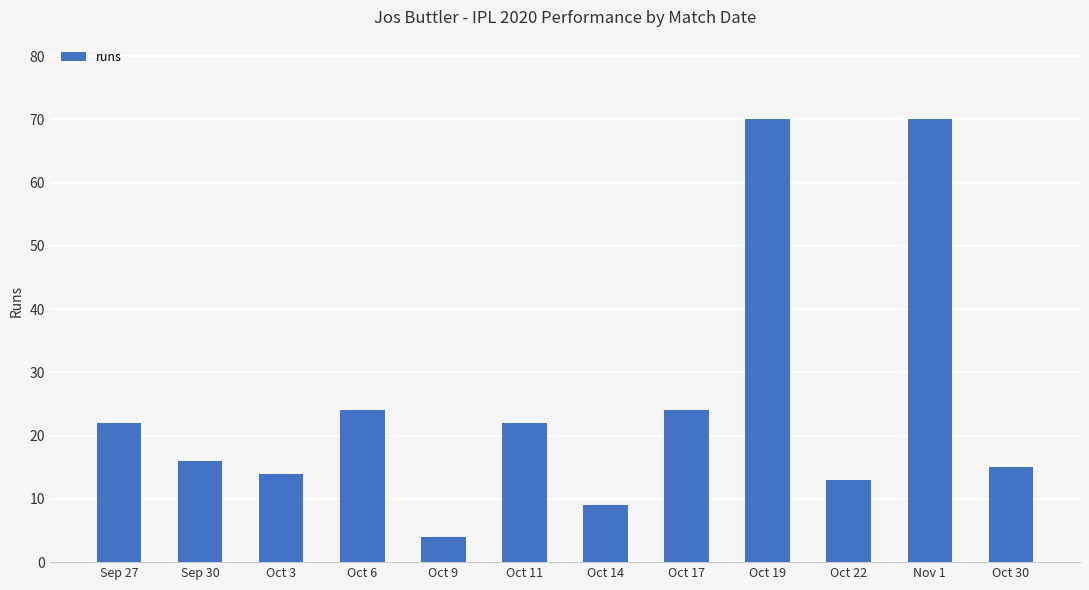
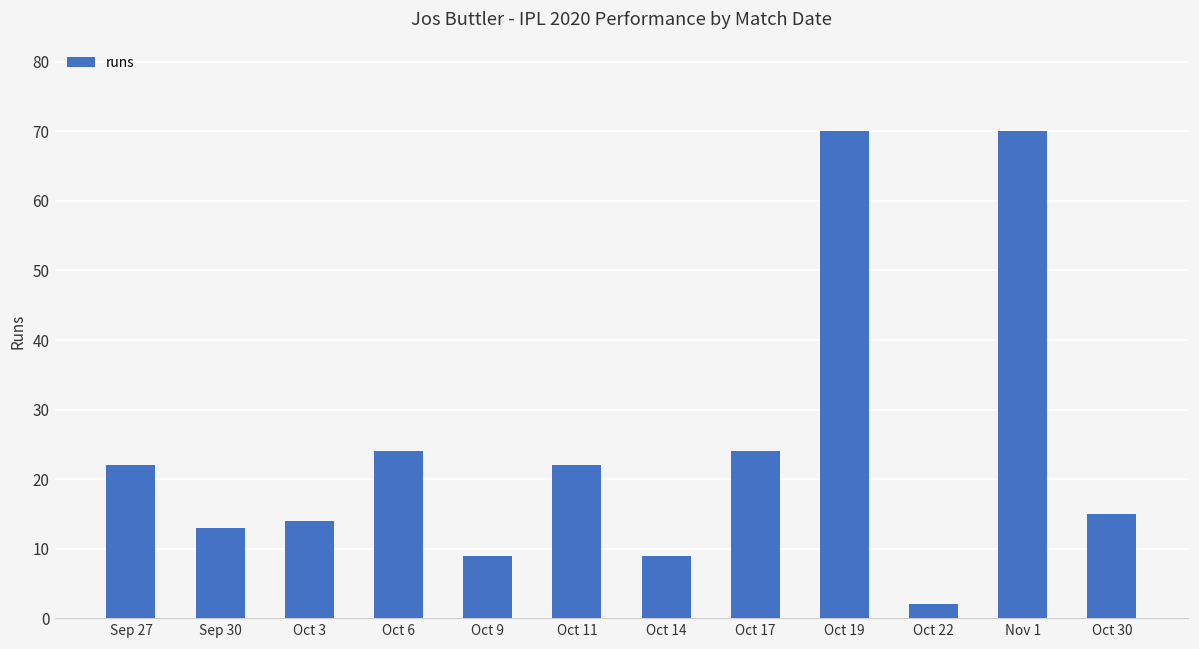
  {
    "Sep 27": 22,
-   "Sep 30": 16,
+   "Sep 30": 13,
    "Oct 3": 14,
    "Oct 6": 24,
-   "Oct 9": 4,
+   "Oct 9": 9,
    "Oct 11": 22,
    "Oct 14": 9,
    "Oct 17": 24,
    "Oct 19": 70,
-   "Oct 22": 13,
+   "Oct 22": 2,
    "Nov 1": 70,
    "Oct 30": 15
  }
